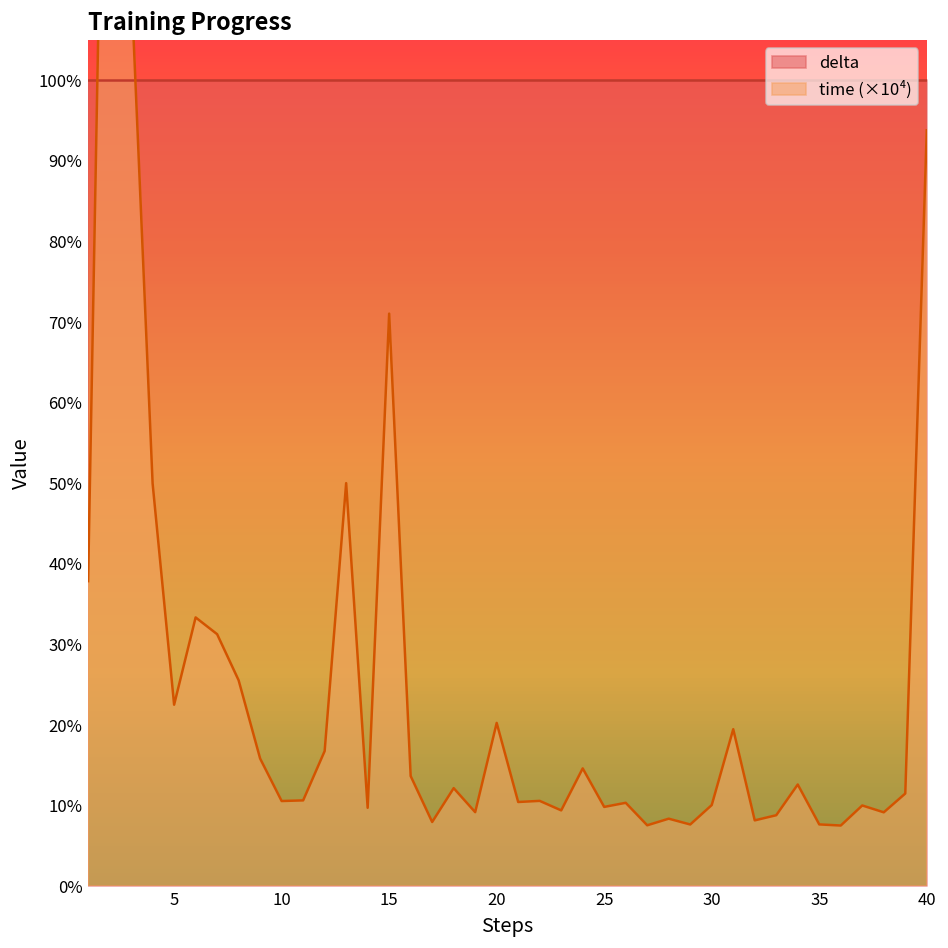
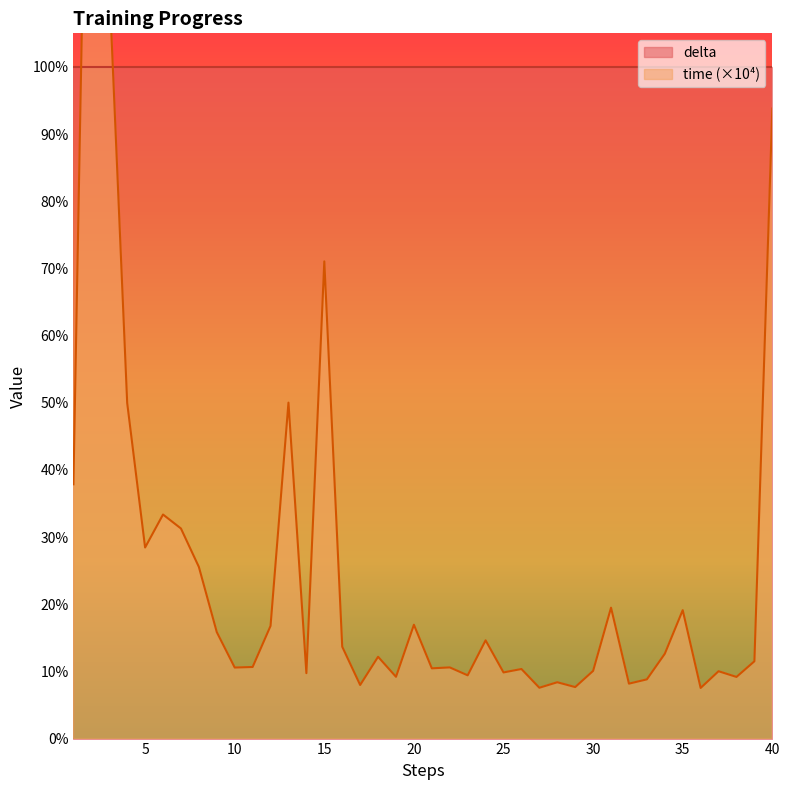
  {
    "delta": {
      "5": "100%",
      "10": "100%",
      "15": "100%",
      "20": "100%",
      "25": "100%",
      "30": "100%",
      "40": "100%"
    },
    "time (×10⁴)": {
-     "5": "23%",
+     "5": "28%",
      "10": "11%",
      "15": "71%",
-     "20": "20%",
+     "20": "17%",
      "25": "10%",
      "30": "10%",
-     "35": "8%",
+     "35": "19%",
      "40": "94%"
    }
  }
